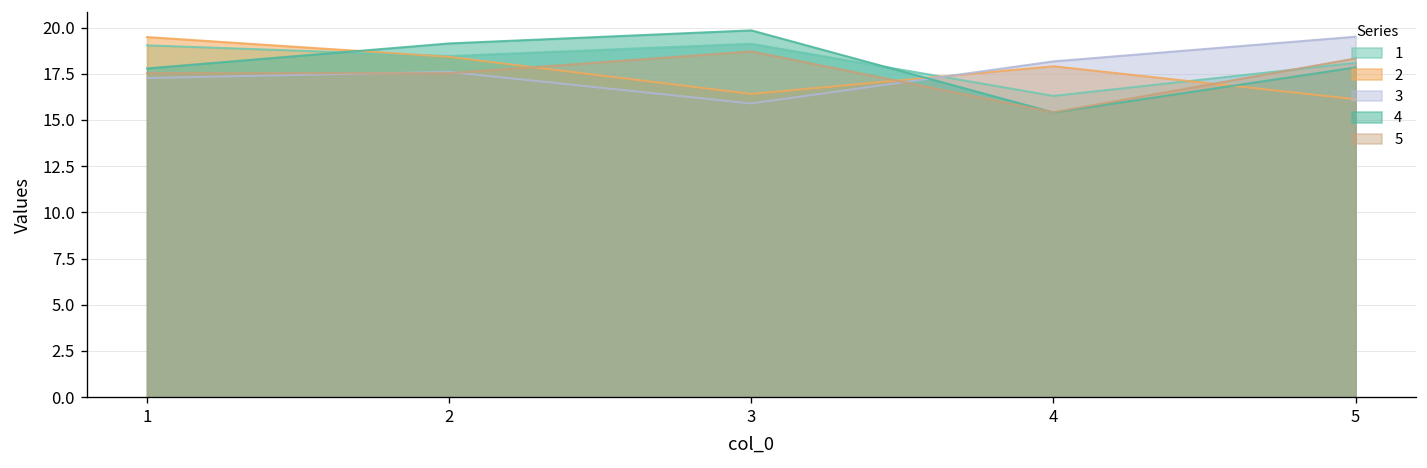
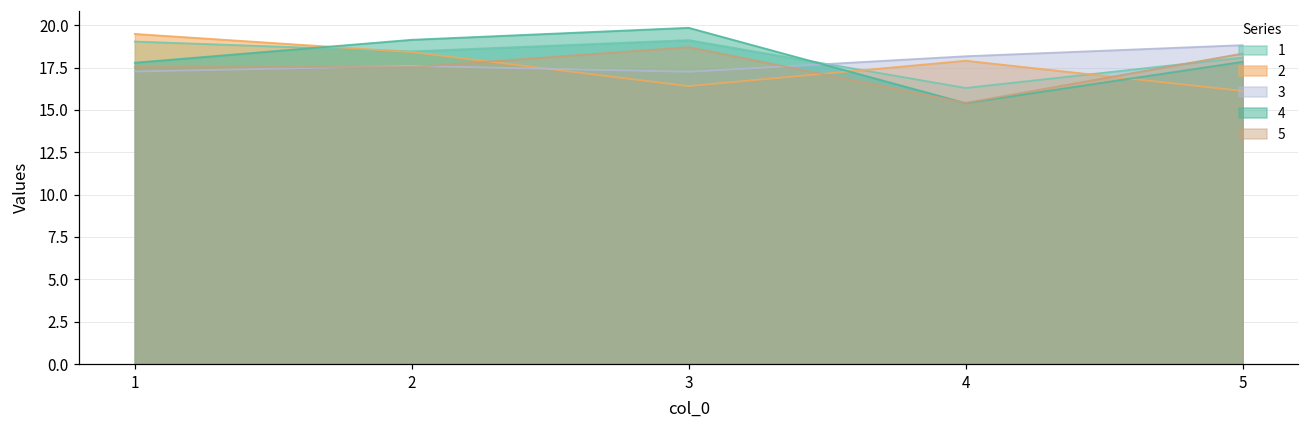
  {
    "3": {
      "1": 17.3,
-     "3": 15.9,
+     "3": 17.3,
      "4": 18.2,
-     "5": 19.5
+     "5": 18.8
    }
  }
